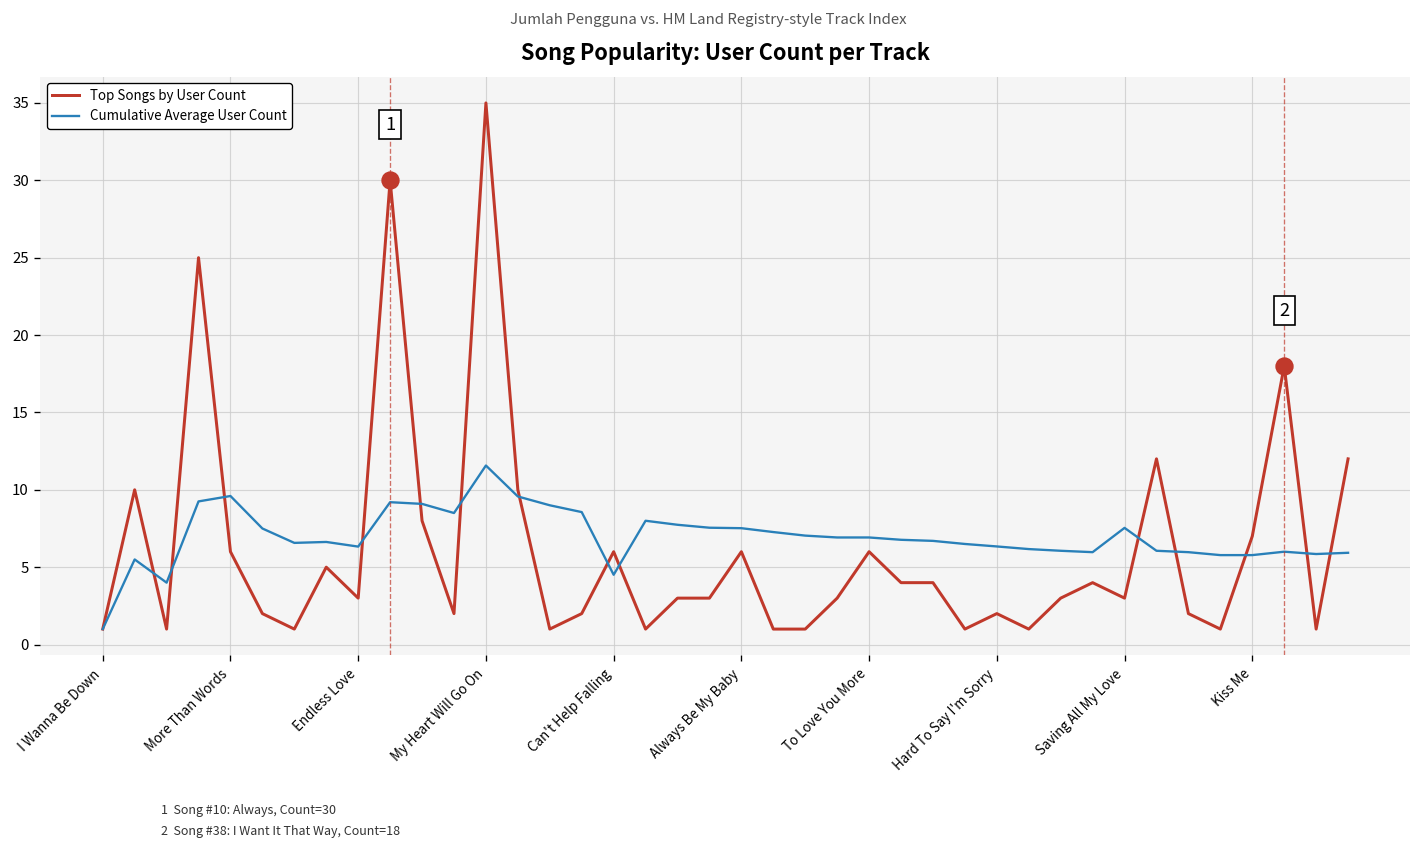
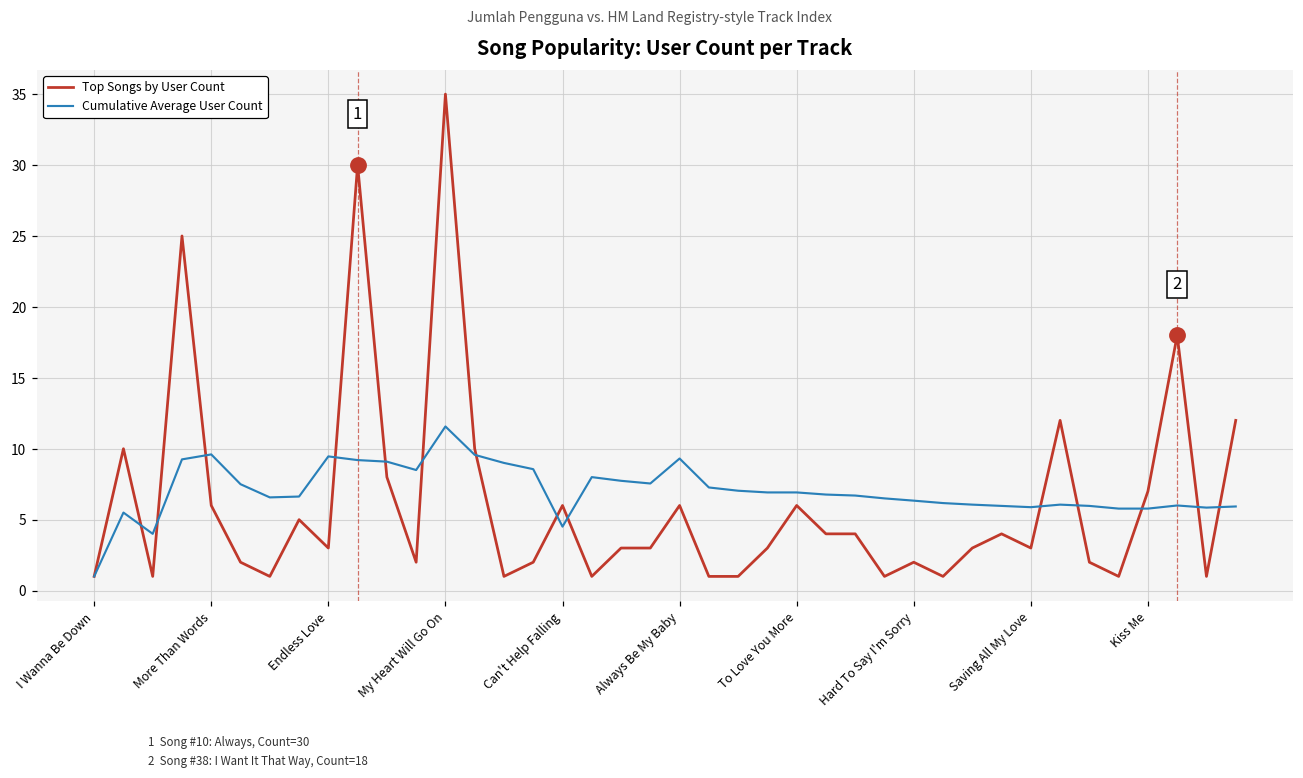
  {
    "Cumulative Average User Count": {
      "More Than Words": 9.6,
-     "Endless Love": 6.3,
+     "Endless Love": 9.5,
      "My Heart Will Go On": 11.6,
      "Can't Help Falling": 4.5,
-     "Always Be My Baby": 7.5,
+     "Always Be My Baby": 9.3,
      "To Love You More": 6.9,
      "Hard To Say I'm Sorry": 6.3,
-     "Saving All My Love": 7.5,
+     "Saving All My Love": 5.9,
      "Kiss Me": 5.8
    }
  }
